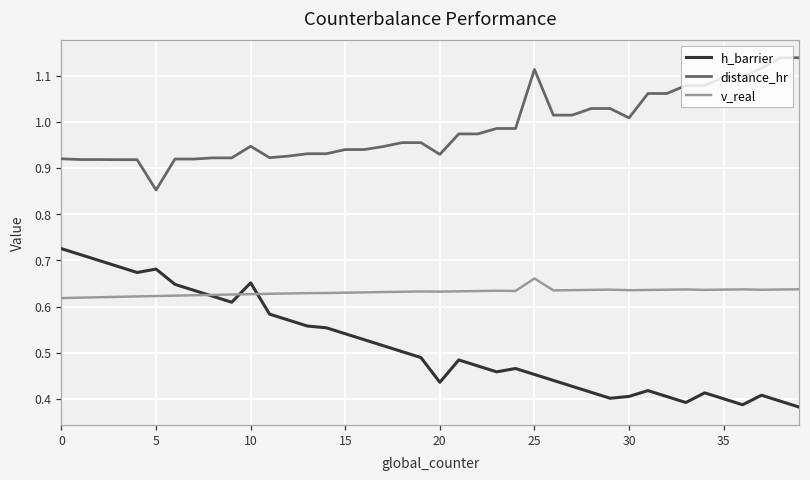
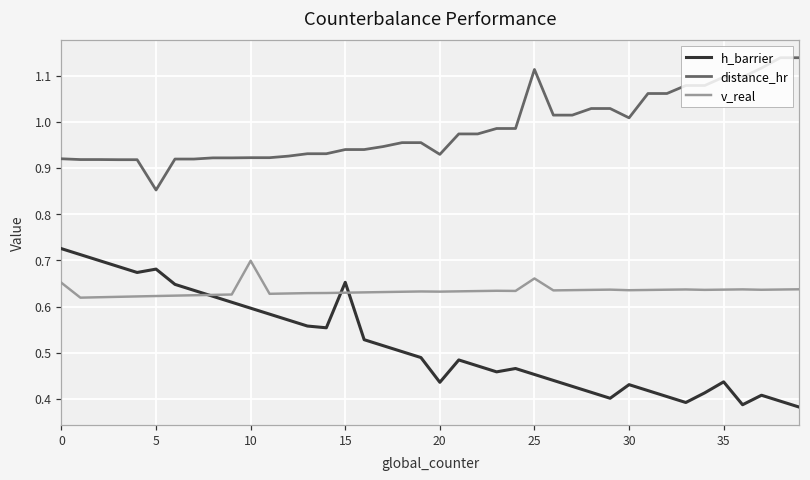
  {
    "h_barrier": {
      "0": 0.73,
      "5": 0.68,
-     "10": 0.65,
-     "15": 0.54,
+     "10": 0.60,
+     "15": 0.65,
      "20": 0.44,
      "25": 0.45,
-     "30": 0.41,
-     "35": 0.40
+     "30": 0.43,
+     "35": 0.44
    },
    "distance_hr": {
      "0": 0.92,
      "5": 0.85,
-     "10": 0.95,
+     "10": 0.92,
      "15": 0.94,
      "20": 0.93,
      "25": 1.11,
      "30": 1.01
    },
    "v_real": {
-     "0": 0.62,
+     "0": 0.65,
      "5": 0.62,
-     "10": 0.63,
+     "10": 0.70,
      "15": 0.63,
      "20": 0.63,
      "25": 0.66,
      "30": 0.64,
      "35": 0.64
    }
  }
